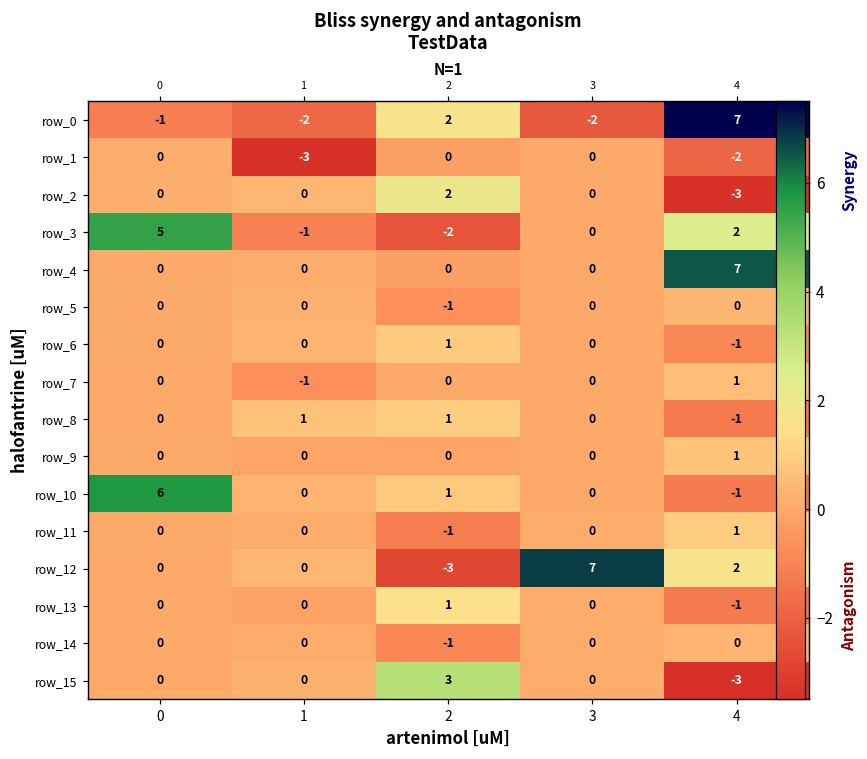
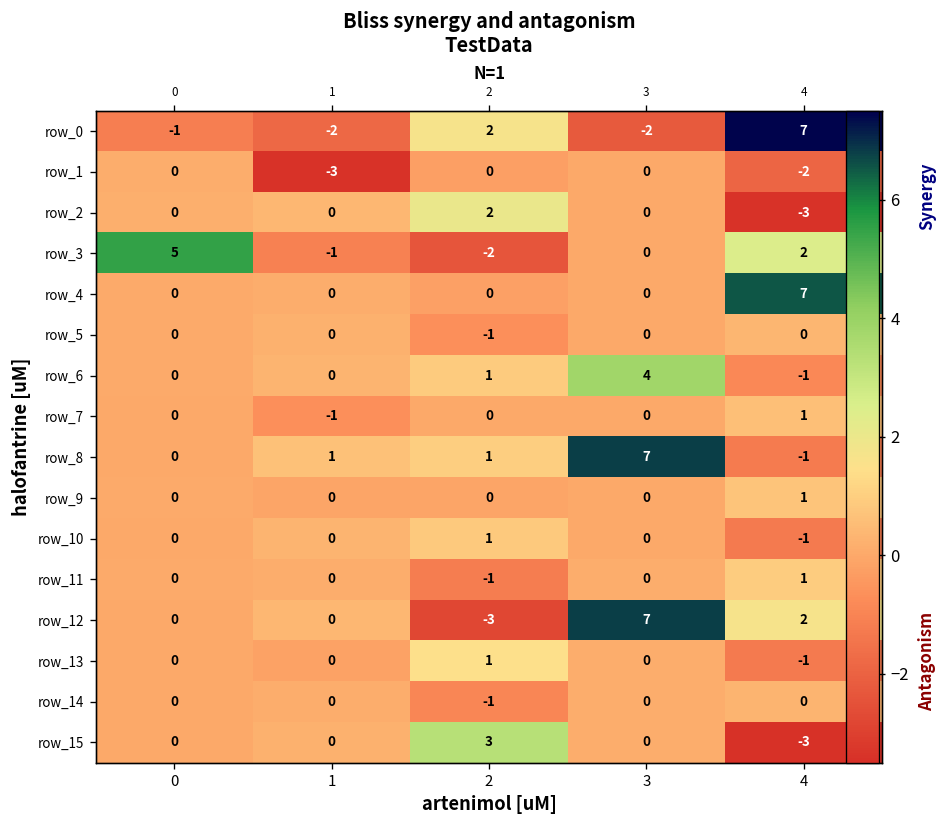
  {
    "row_0": {
      "0": -1,
      "1": -2,
      "2": 2,
      "3": -2,
      "4": 7
    },
    "row_1": {
      "0": 0,
      "1": -3,
      "2": 0,
      "3": 0,
      "4": -2
    },
    "row_2": {
      "0": 0,
      "1": 0,
      "2": 2,
      "3": 0,
      "4": -3
    },
    "row_3": {
      "0": 5,
      "1": -1,
      "2": -2,
      "3": 0,
      "4": 2
    },
    "row_4": {
      "0": 0,
      "1": 0,
      "2": 0,
      "3": 0,
      "4": 7
    },
    "row_5": {
      "0": 0,
      "1": 0,
      "2": -1,
      "3": 0,
      "4": 0
    },
    "row_6": {
      "0": 0,
      "1": 0,
      "2": 1,
-     "3": 0,
+     "3": 4,
      "4": -1
    },
    "row_7": {
      "0": 0,
      "1": -1,
      "2": 0,
      "3": 0,
      "4": 1
    },
    "row_8": {
      "0": 0,
      "1": 1,
      "2": 1,
-     "3": 0,
+     "3": 7,
      "4": -1
    },
    "row_9": {
      "0": 0,
      "1": 0,
      "2": 0,
      "3": 0,
      "4": 1
    },
    "row_10": {
-     "0": 6,
+     "0": 0,
      "1": 0,
      "2": 1,
      "3": 0,
      "4": -1
    },
    "row_11": {
      "0": 0,
      "1": 0,
      "2": -1,
      "3": 0,
      "4": 1
    },
    "row_12": {
      "0": 0,
      "1": 0,
      "2": -3,
      "3": 7,
      "4": 2
    },
    "row_13": {
      "0": 0,
      "1": 0,
      "2": 1,
      "3": 0,
      "4": -1
    },
    "row_14": {
      "0": 0,
      "1": 0,
      "2": -1,
      "3": 0,
      "4": 0
    },
    "row_15": {
      "0": 0,
      "1": 0,
      "2": 3,
      "3": 0,
      "4": -3
    }
  }
